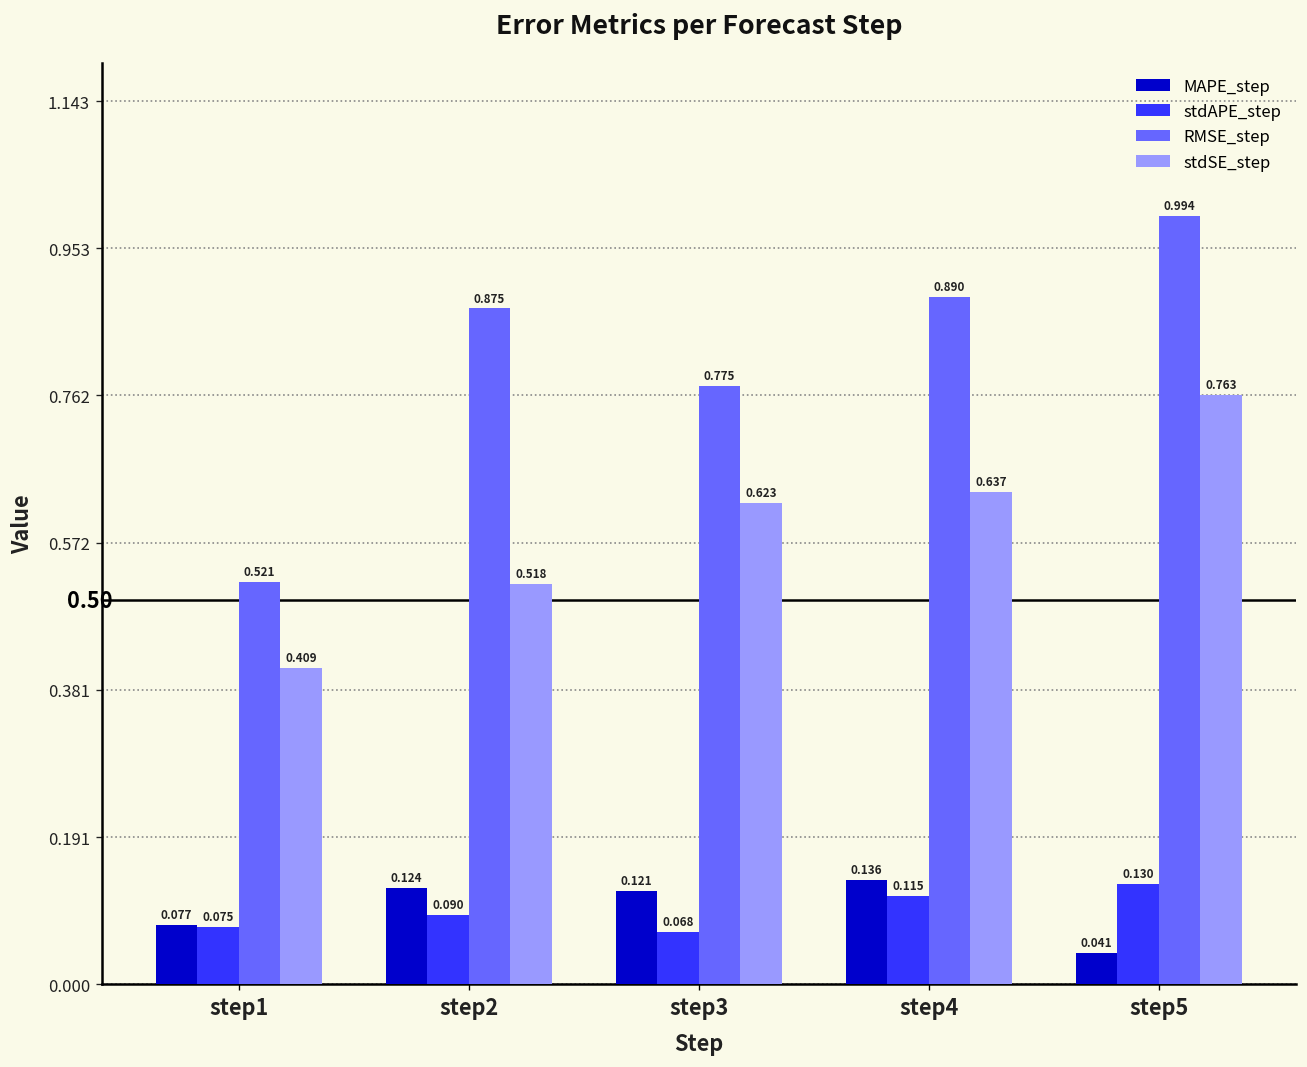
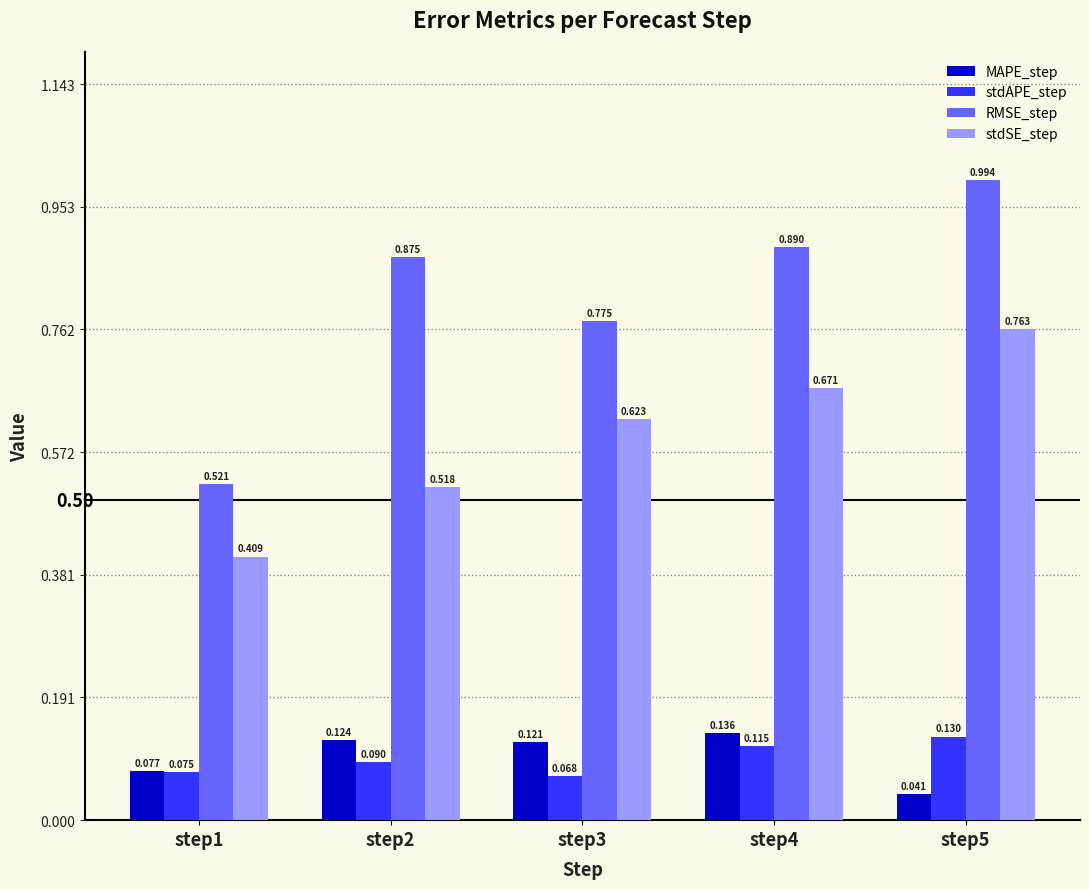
  {
    "MAPE_step": {
      "step1": 0.077,
      "step2": 0.124,
      "step3": 0.121,
      "step4": 0.136,
      "step5": 0.041
    },
    "stdAPE_step": {
      "step1": 0.075,
      "step2": 0.090,
      "step3": 0.068,
      "step4": 0.115,
      "step5": 0.130
    },
    "RMSE_step": {
      "step1": 0.521,
      "step2": 0.875,
      "step3": 0.775,
      "step4": 0.890,
      "step5": 0.994
    },
    "stdSE_step": {
      "step1": 0.409,
      "step2": 0.518,
      "step3": 0.623,
-     "step4": 0.637,
+     "step4": 0.671,
      "step5": 0.763
    }
  }
